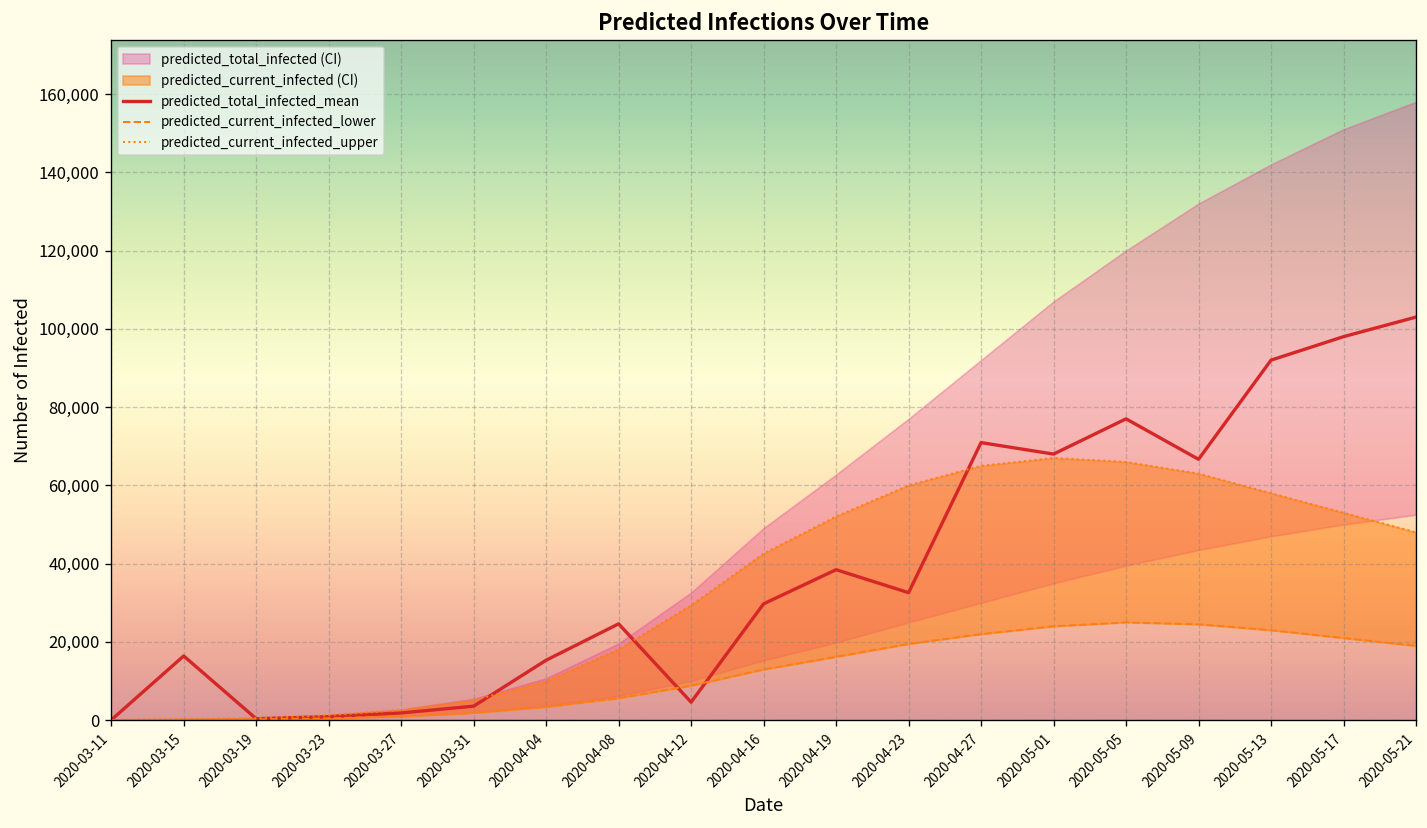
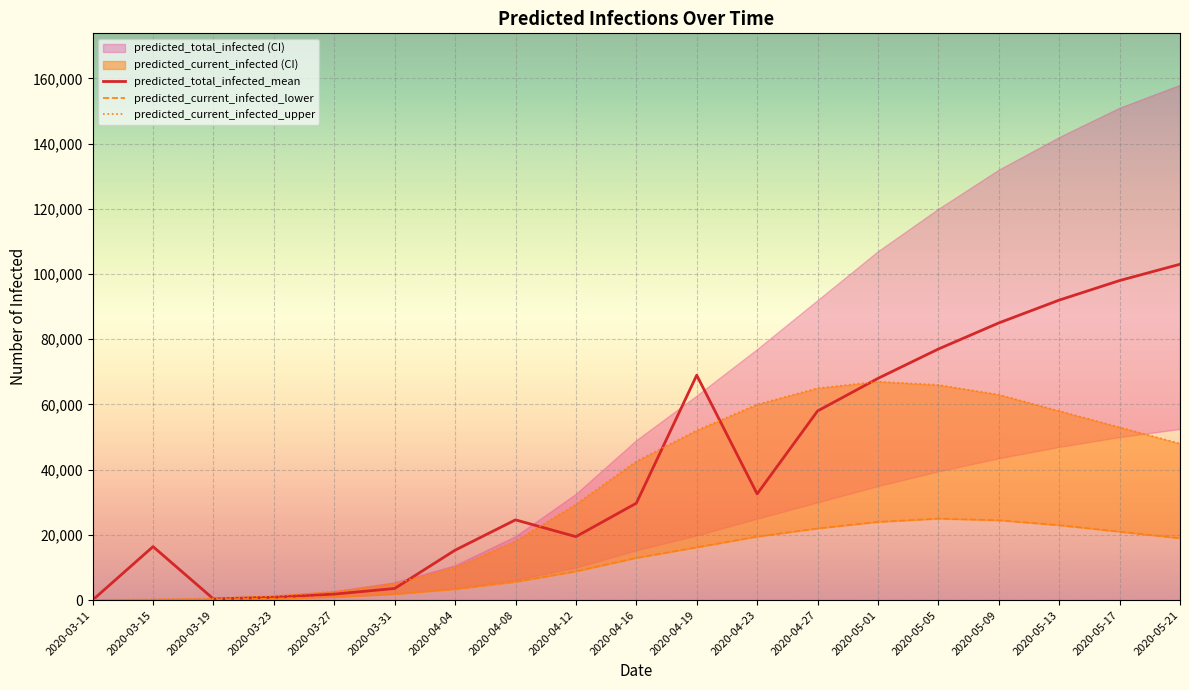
  {
    "predicted_total_infected_mean": {
      "2020-03-15": "16,000",
      "2020-03-31": "4,000",
      "2020-04-04": "15,000",
      "2020-04-08": "25,000",
-     "2020-04-12": "5,000",
+     "2020-04-12": "19,000",
      "2020-04-16": "30,000",
-     "2020-04-19": "38,000",
+     "2020-04-19": "69,000",
      "2020-04-23": "33,000",
-     "2020-04-27": "71,000",
+     "2020-04-27": "58,000",
      "2020-05-01": "68,000",
      "2020-05-05": "77,000",
-     "2020-05-09": "67,000",
+     "2020-05-09": "85,000",
      "2020-05-13": "92,000",
      "2020-05-17": "98,000",
      "2020-05-21": "103,000"
    }
  }
